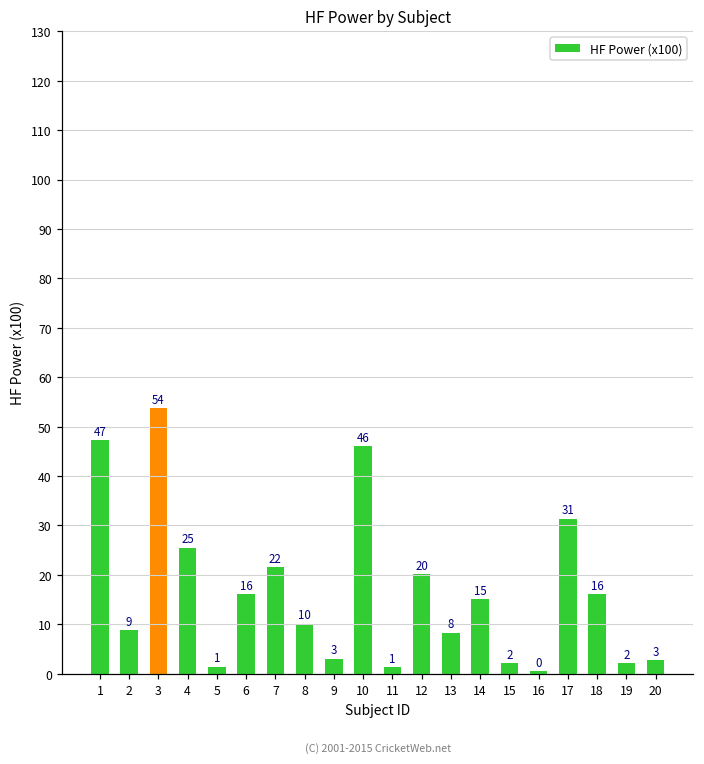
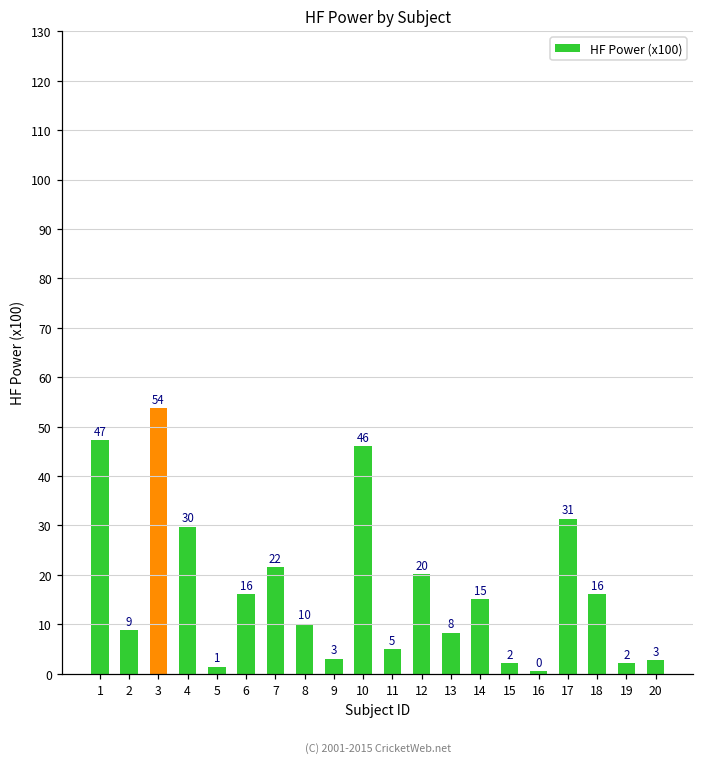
  {
    "1": 47,
    "2": 9,
    "3": 54,
-   "4": 25,
+   "4": 30,
    "5": 1,
    "6": 16,
    "7": 22,
    "8": 10,
    "9": 3,
    "10": 46,
-   "11": 1,
+   "11": 5,
    "12": 20,
    "13": 8,
    "14": 15,
    "15": 2,
    "16": 0,
    "17": 31,
    "18": 16,
    "19": 2,
    "20": 3
  }
